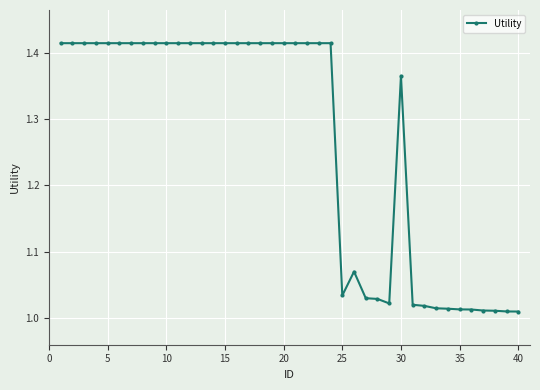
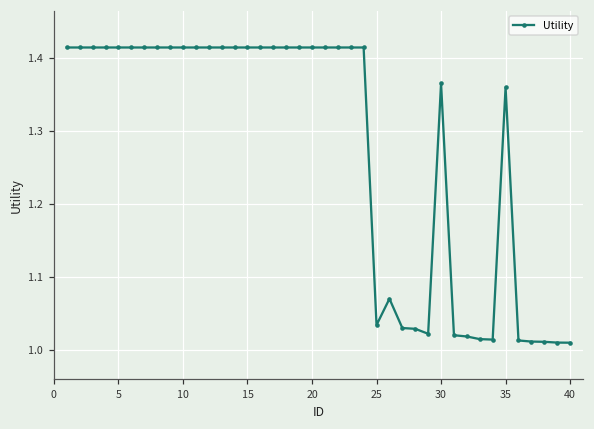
  {
    "5": 1.41,
    "10": 1.41,
    "15": 1.41,
    "20": 1.41,
    "25": 1.03,
    "30": 1.37,
-   "35": 1.01,
+   "35": 1.36,
    "40": 1.01
  }
